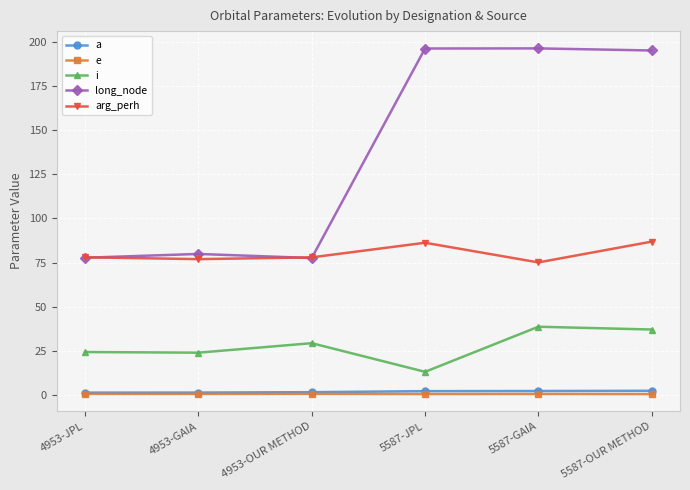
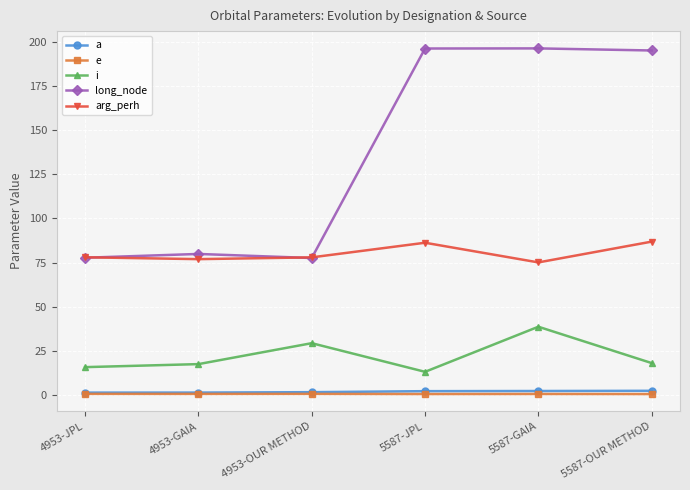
  {
    "a": {
      "5587-JPL": 2,
      "5587-GAIA": 2,
      "5587-OUR METHOD": 2
    },
    "i": {
-     "4953-JPL": 24,
-     "4953-GAIA": 24,
+     "4953-JPL": 16,
+     "4953-GAIA": 18,
      "4953-OUR METHOD": 29,
      "5587-JPL": 13,
      "5587-GAIA": 39,
-     "5587-OUR METHOD": 37
+     "5587-OUR METHOD": 18
    },
    "long_node": {
      "4953-GAIA": 80,
      "5587-JPL": 196,
      "5587-GAIA": 196,
      "5587-OUR METHOD": 195
    }
  }
